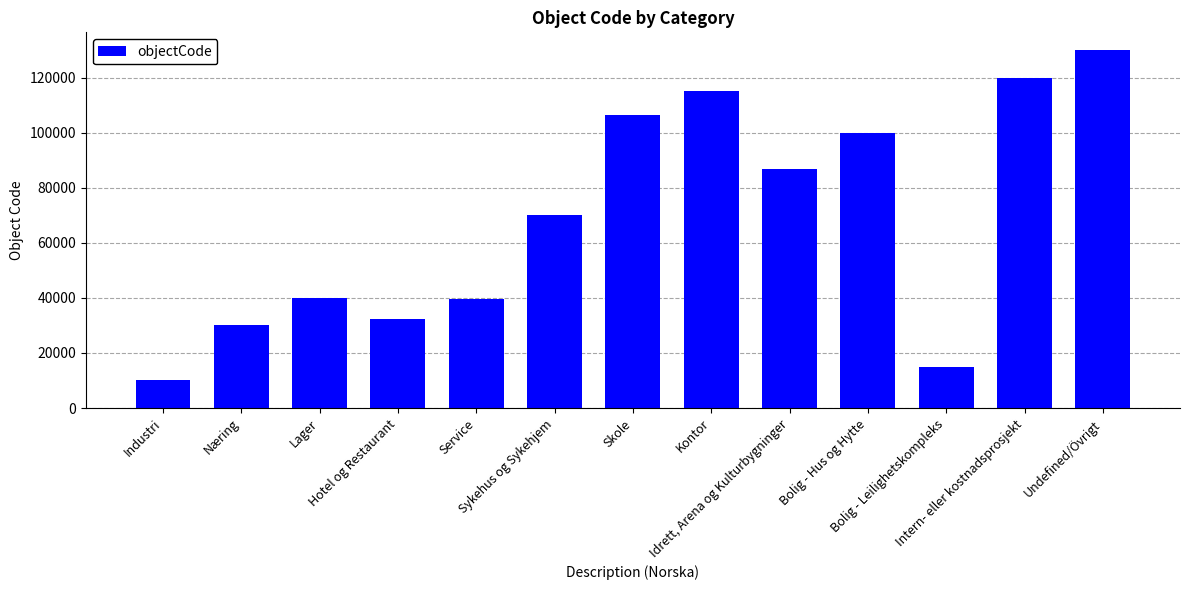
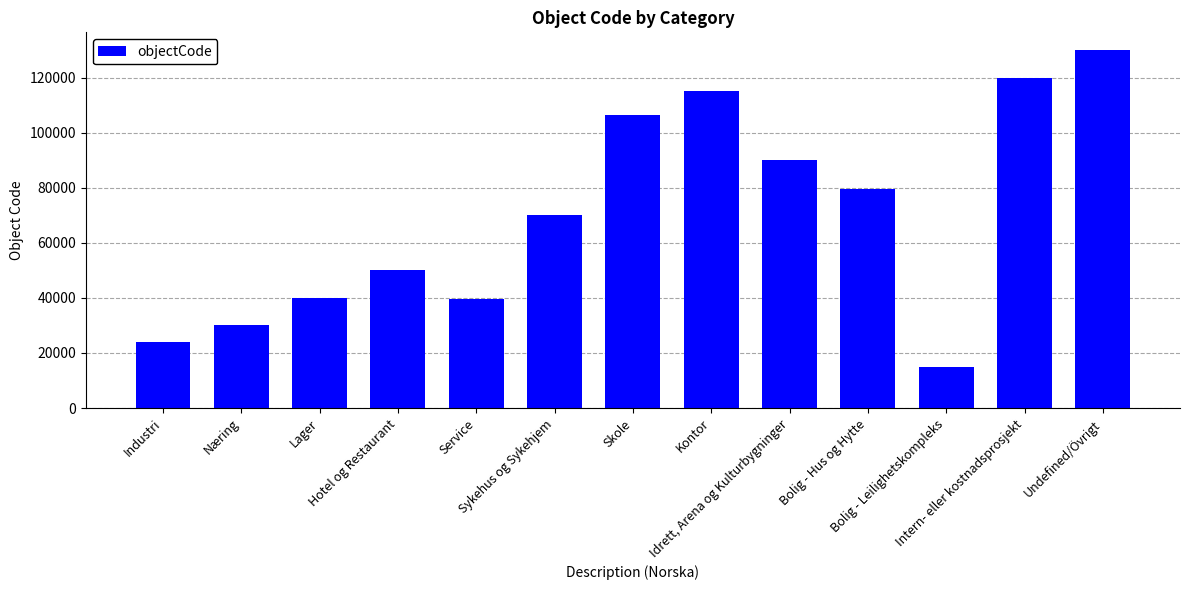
  {
-   "Industri": 10000,
+   "Industri": 24000,
    "Næring": 30000,
    "Lager": 40000,
-   "Hotel og Restaurant": 32000,
+   "Hotel og Restaurant": 50000,
    "Service": 39000,
    "Sykehus og Sykehjem": 70000,
    "Skole": 106000,
    "Kontor": 115000,
-   "Idrett, Arena og Kulturbygninger": 87000,
-   "Bolig - Hus og Hytte": 100000,
+   "Idrett, Arena og Kulturbygninger": 90000,
+   "Bolig - Hus og Hytte": 79000,
    "Bolig - Leilighetskompleks": 15000,
    "Intern- eller kostnadsprosjekt": 120000,
    "Undefined/Övrigt": 130000
  }
